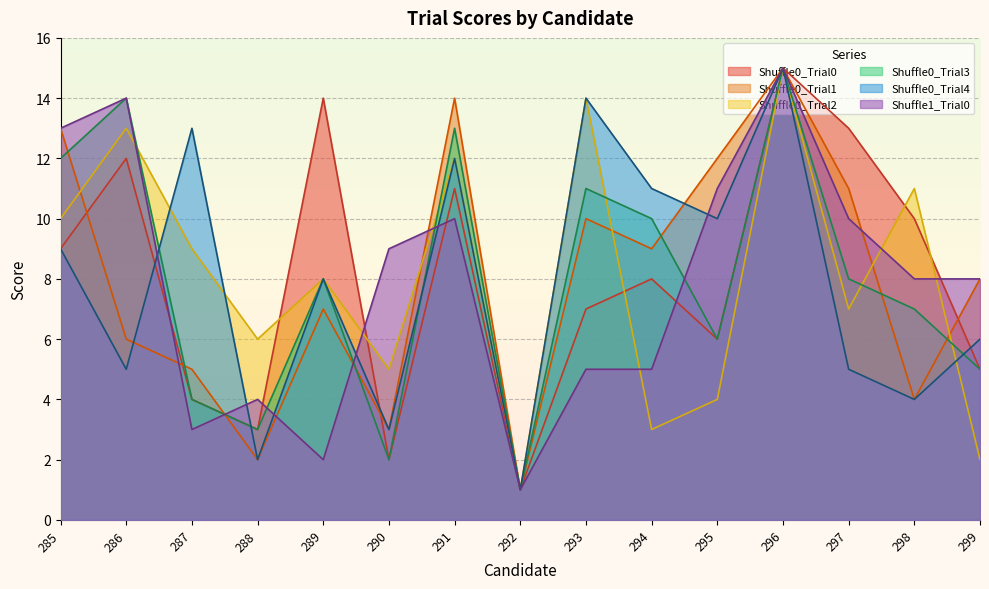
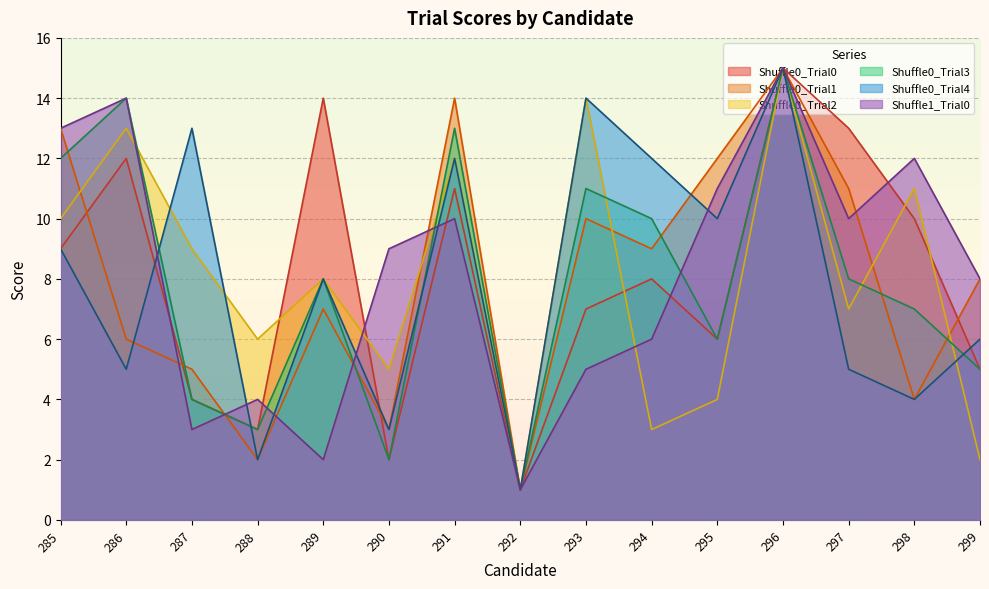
  {
    "Shuffle0_Trial3": {
      "285": 12,
      "291": 13,
      "293": 11,
      "294": 10,
      "297": 8,
      "298": 7
    },
    "Shuffle0_Trial4": {
      "286": 5,
      "287": 13,
-     "294": 11,
+     "294": 12,
      "295": 10,
      "297": 5,
      "299": 6
    },
    "Shuffle1_Trial0": {
      "287": 3,
      "288": 4,
      "289": 2,
      "290": 9,
      "291": 10,
      "293": 5,
-     "294": 5,
+     "294": 6,
      "295": 11,
      "297": 10,
-     "298": 8
+     "298": 12
    }
  }
